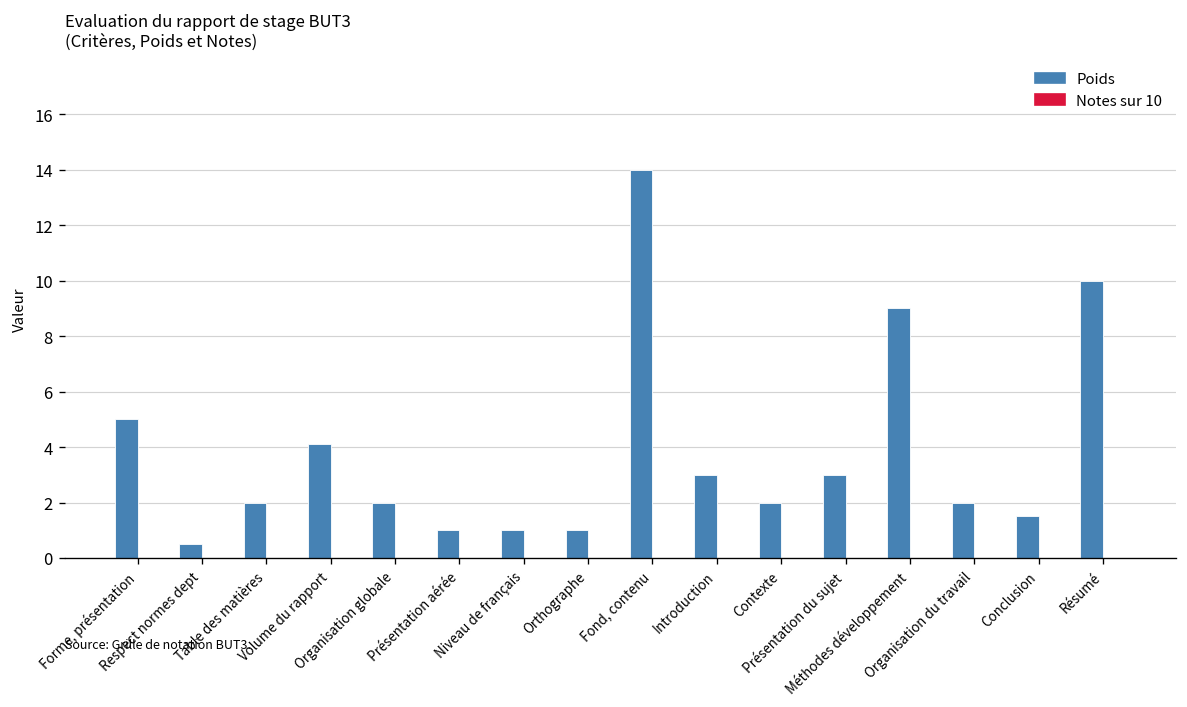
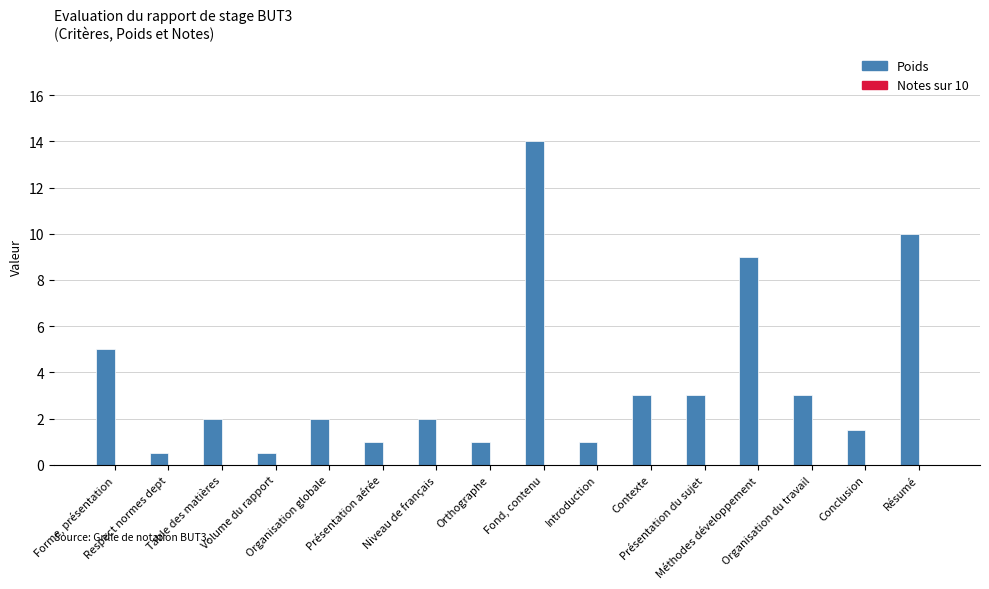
  {
    "Poids": {
      "Forme, présentation": 5.0,
      "Respect normes dept": 0.5,
      "Table des matières": 2.0,
-     "Volume du rapport": 4.1,
+     "Volume du rapport": 0.5,
      "Organisation globale": 2.0,
      "Présentation aérée": 1.0,
-     "Niveau de français": 1,
+     "Niveau de français": 2,
      "Orthographe": 1.0,
      "Fond, contenu": 14.0,
-     "Introduction": 3,
-     "Contexte": 2,
+     "Introduction": 1,
+     "Contexte": 3,
      "Présentation du sujet": 3.0,
      "Méthodes développement": 9.0,
-     "Organisation du travail": 2,
+     "Organisation du travail": 3,
      "Conclusion": 1.5,
      "Résumé": 10.0
    },
    "Notes sur 10": {
      "Forme, présentation": 0.0,
      "Respect normes dept": 0.0,
      "Table des matières": 0.0,
      "Volume du rapport": 0.0,
      "Organisation globale": 0.0,
      "Présentation aérée": 0.0,
      "Niveau de français": 0.0,
      "Orthographe": 0.0,
      "Fond, contenu": 0.0,
      "Introduction": 0.0,
      "Contexte": 0.0,
      "Présentation du sujet": 0.0,
      "Méthodes développement": 0.0,
      "Organisation du travail": 0.0,
      "Conclusion": 0.0,
      "Résumé": 0.0
    }
  }
